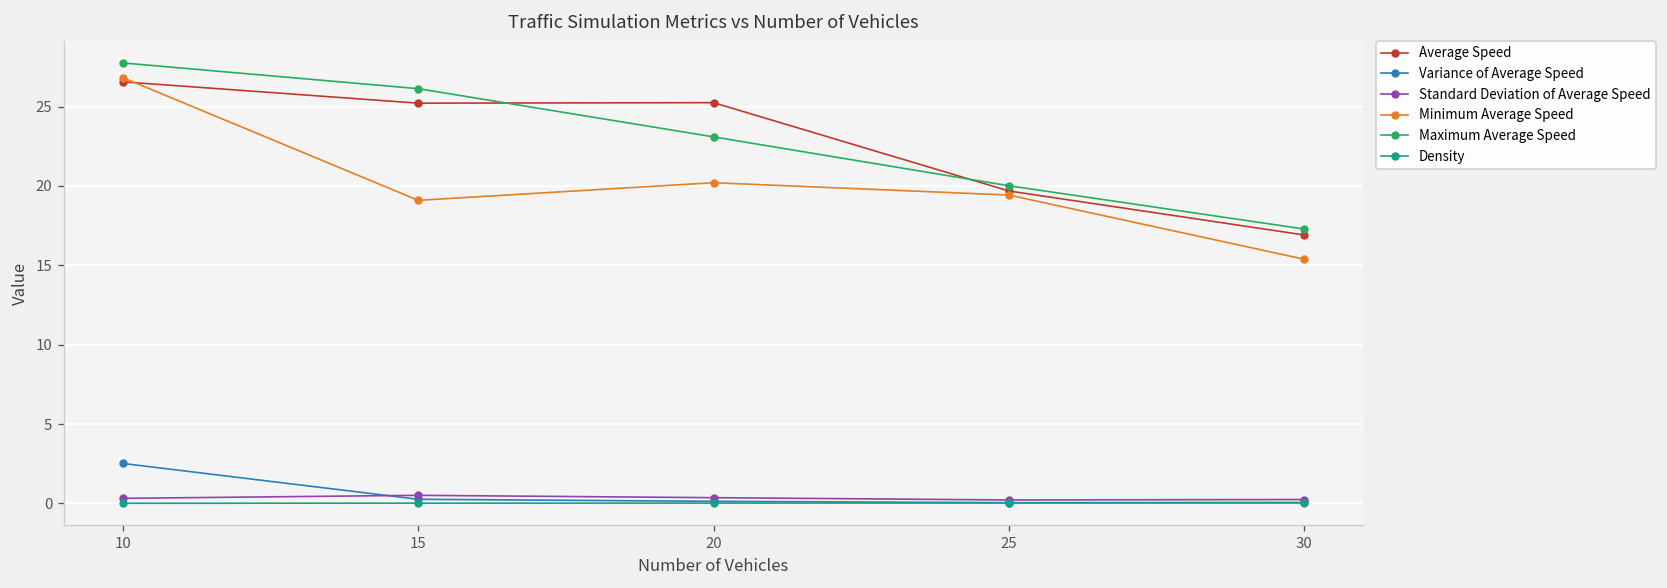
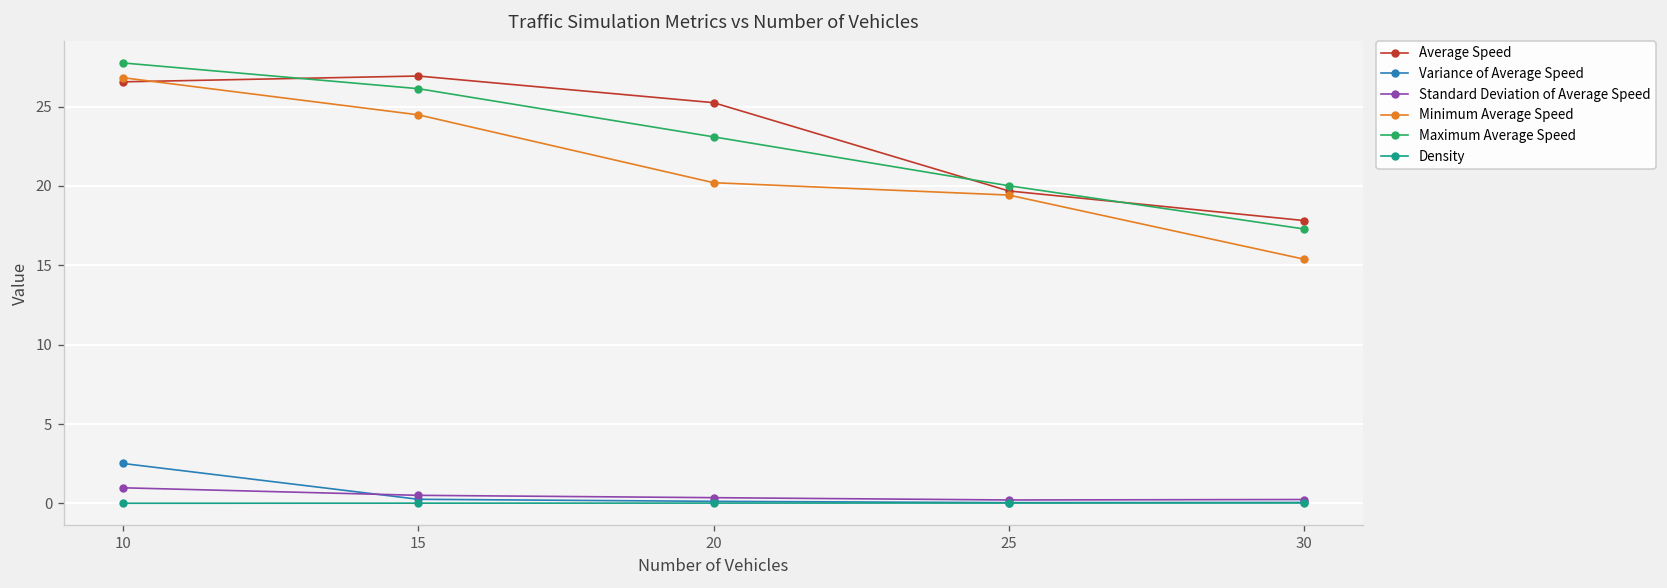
  {
    "Average Speed": {
      "10": 26.6,
-     "15": 25.2,
+     "15": 26.9,
      "20": 25.2,
      "25": 19.7,
-     "30": 16.9
+     "30": 17.8
    },
    "Variance of Average Speed": {
      "10": 2.5,
      "15": 0.3
    },
    "Standard Deviation of Average Speed": {
-     "10": 0.3,
+     "10": 1.0,
      "15": 0.5,
      "20": 0.4
    },
    "Minimum Average Speed": {
      "10": 26.8,
-     "15": 19.1,
+     "15": 24.5,
      "20": 20.2,
      "25": 19.4,
      "30": 15.4
    }
  }
